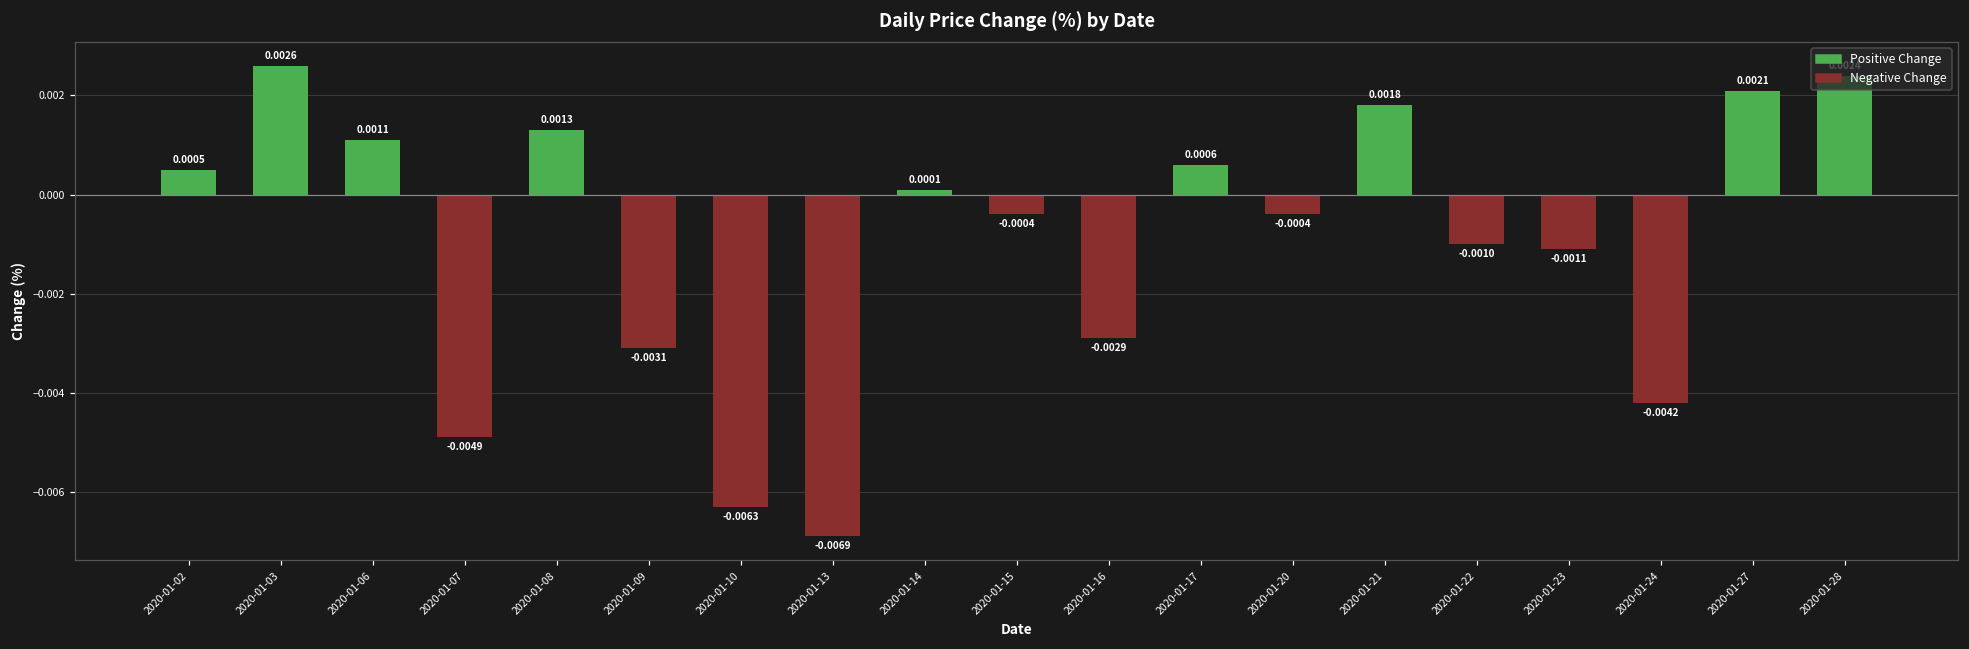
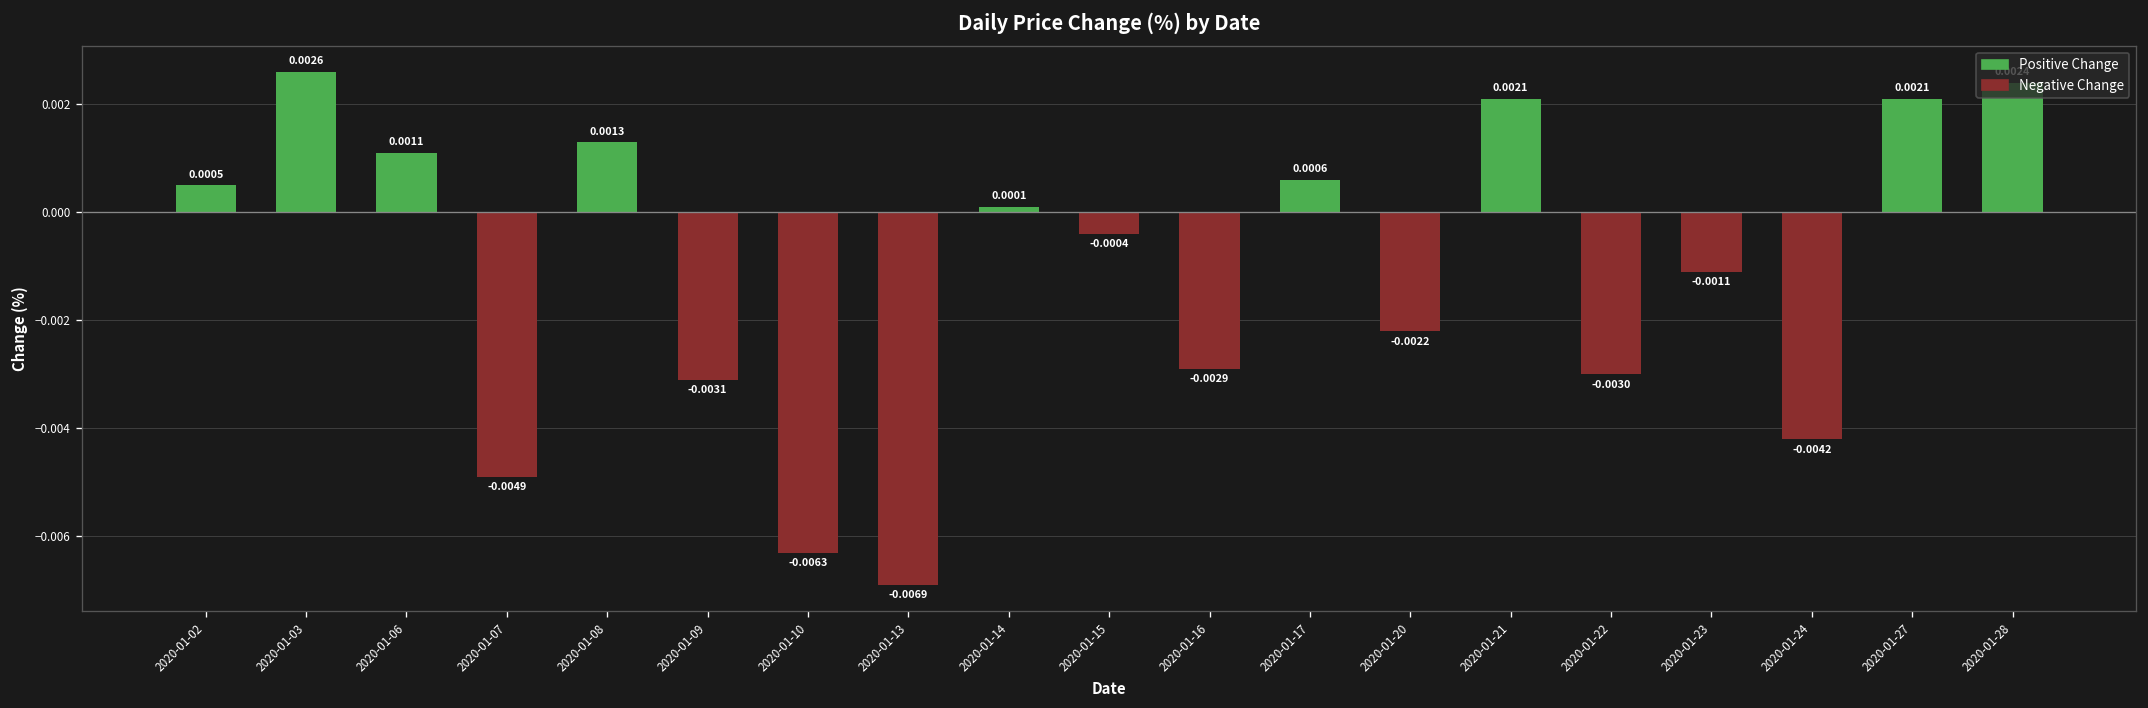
  {
    "2020-01-02": 0.0005,
    "2020-01-03": 0.0026,
    "2020-01-06": 0.0011,
    "2020-01-07": -0.0049,
    "2020-01-08": 0.0013,
    "2020-01-09": -0.0031,
    "2020-01-10": -0.0063,
    "2020-01-13": -0.0069,
    "2020-01-14": 0.0001,
    "2020-01-15": -0.0004,
    "2020-01-16": -0.0029,
    "2020-01-17": 0.0006,
-   "2020-01-20": -0.0004,
-   "2020-01-21": 0.0018,
-   "2020-01-22": -0.0010,
+   "2020-01-20": -0.0022,
+   "2020-01-21": 0.0021,
+   "2020-01-22": -0.0030,
    "2020-01-23": -0.0011,
    "2020-01-24": -0.0042,
    "2020-01-27": 0.0021
  }
